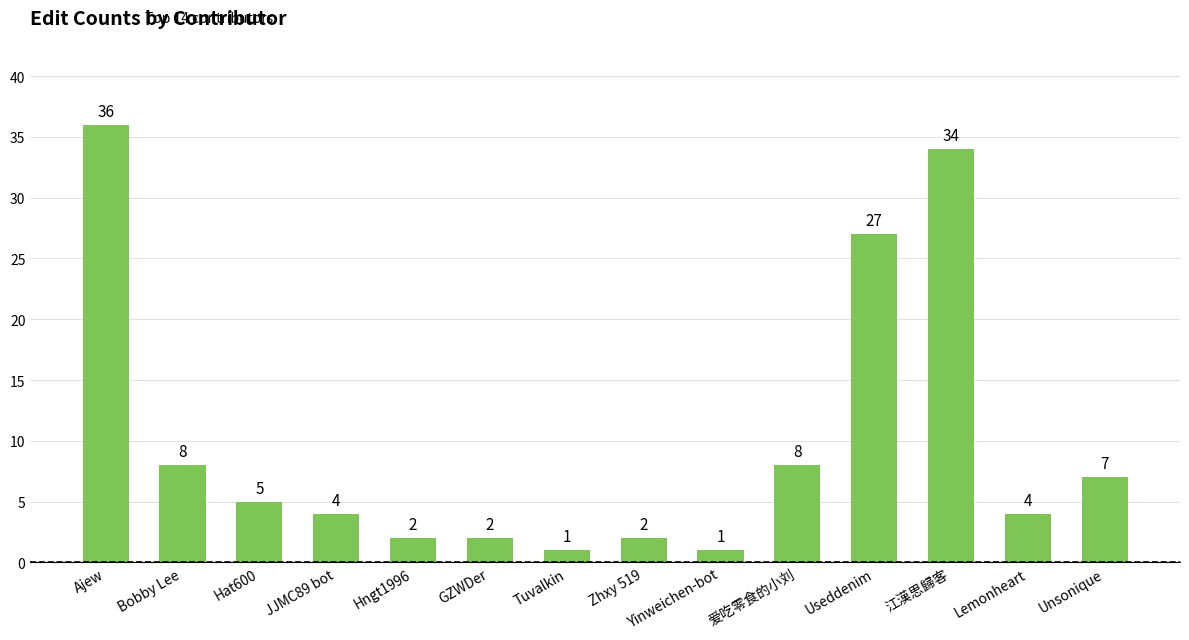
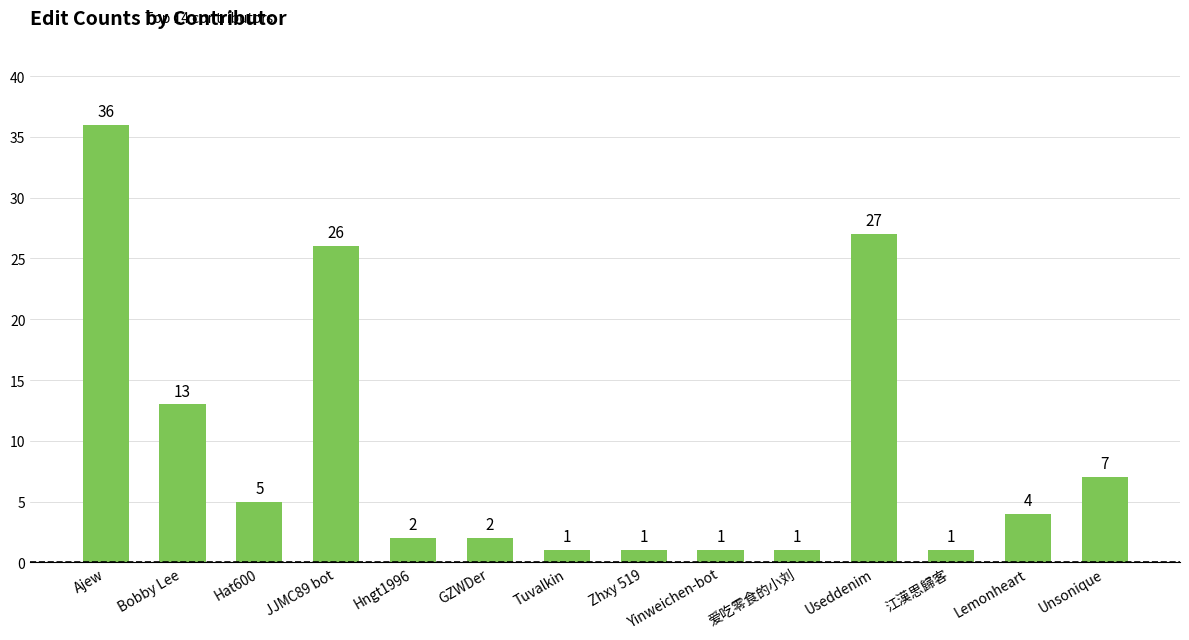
  {
    "Ajew": 36,
-   "Bobby Lee": 8,
+   "Bobby Lee": 13,
    "Hat600": 5,
-   "JJMC89 bot": 4,
+   "JJMC89 bot": 26,
    "Hngt1996": 2,
    "GZWDer": 2,
    "Tuvalkin": 1,
-   "Zhxy 519": 2,
+   "Zhxy 519": 1,
    "Yinweichen-bot": 1,
-   "爱吃零食的小刘": 8,
+   "爱吃零食的小刘": 1,
    "Useddenim": 27,
-   "江漢思歸客": 34,
+   "江漢思歸客": 1,
    "Lemonheart": 4,
    "Unsonique": 7
  }
